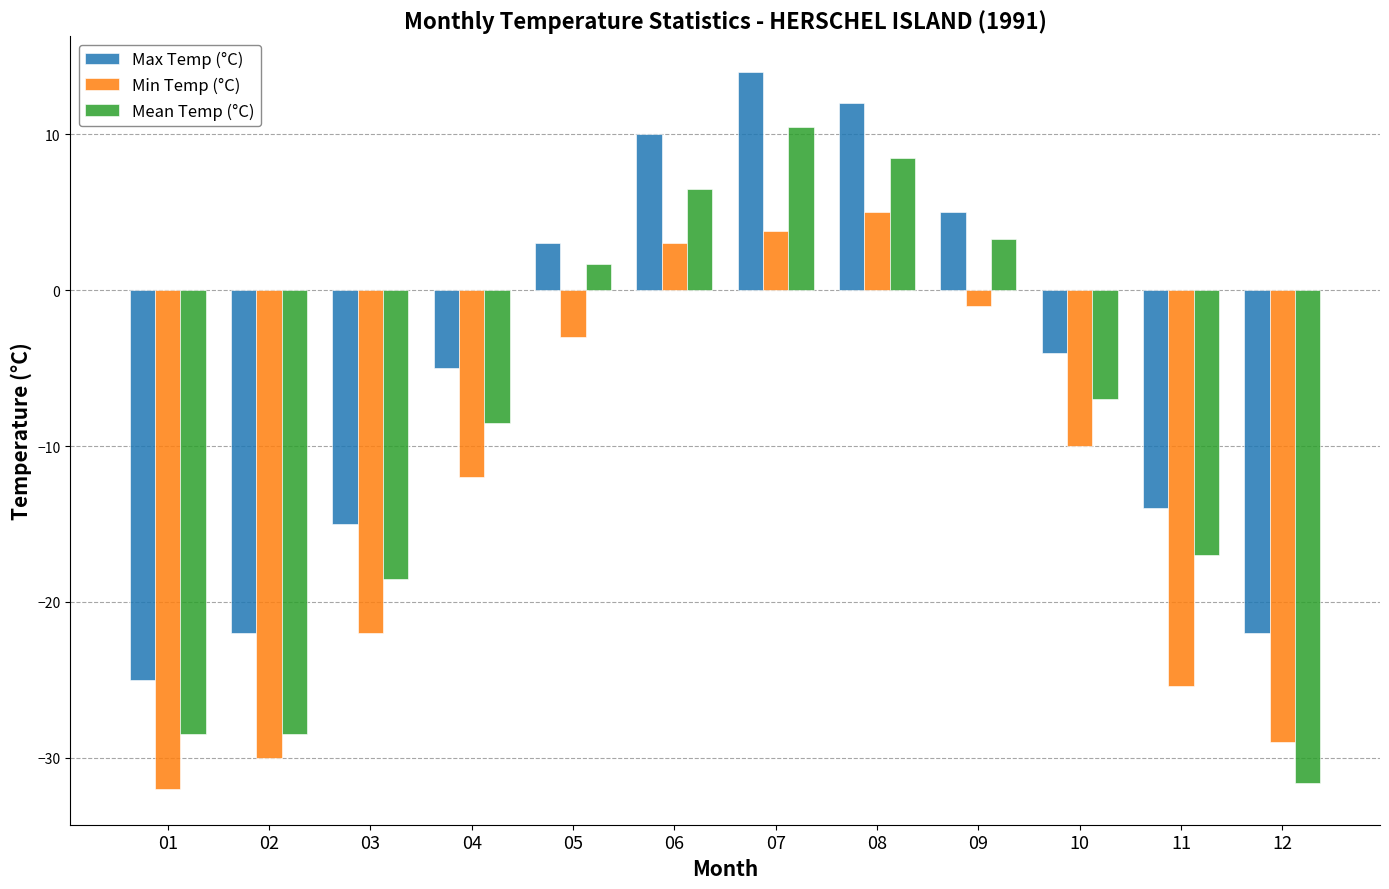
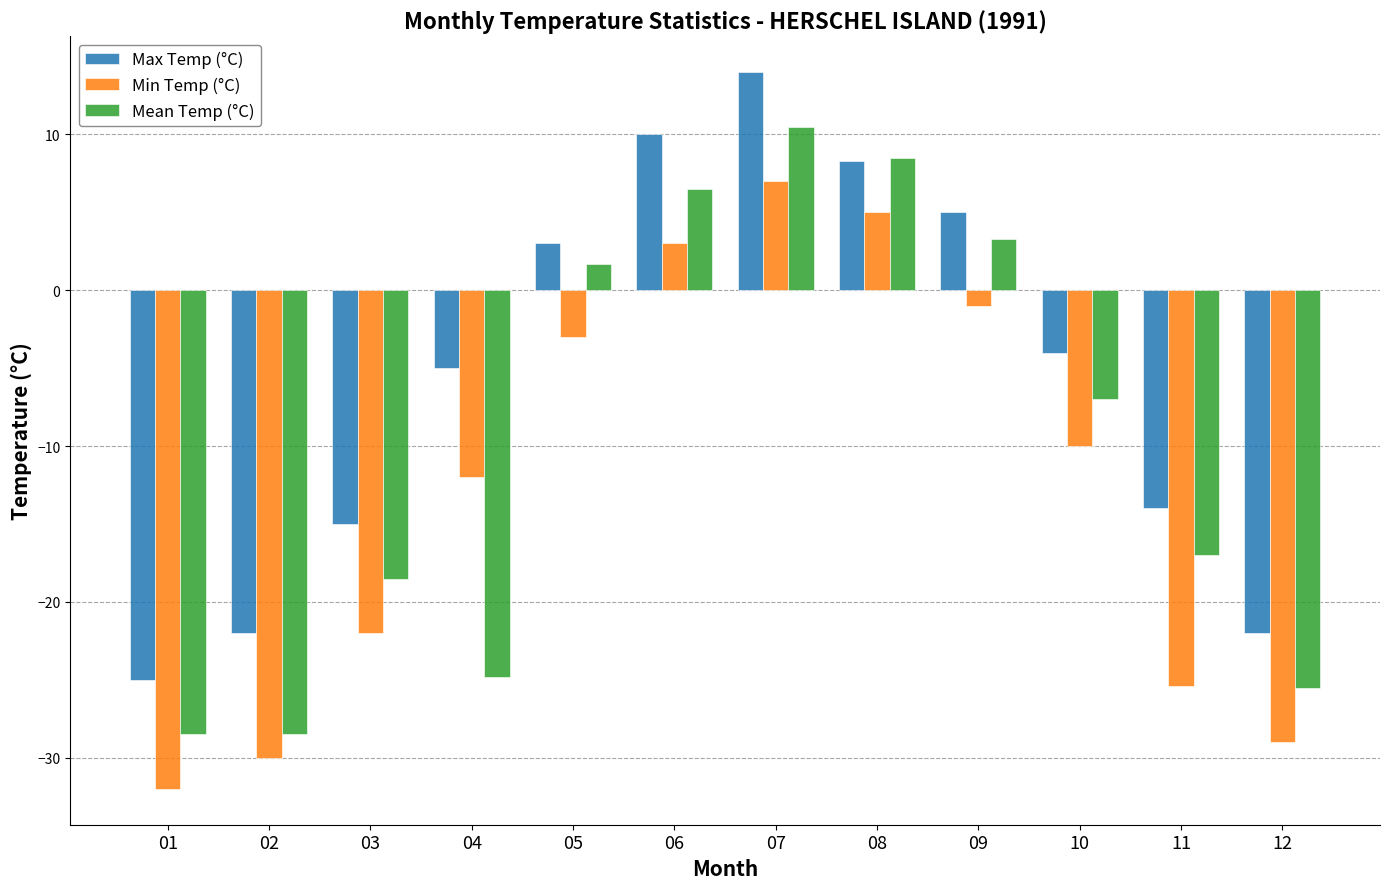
  {
    "Max Temp (°C)": {
      "01": -25.0,
      "02": -22.0,
      "03": -15.0,
      "04": -5.0,
      "05": 3.0,
      "06": 10.0,
      "07": 14.0,
-     "08": 12.0,
+     "08": 8.3,
      "09": 5.0,
      "10": -4.0,
      "11": -14.0,
      "12": -22.0
    },
    "Min Temp (°C)": {
      "01": -32.0,
      "02": -30.0,
      "03": -22.0,
      "04": -12.0,
      "05": -3.0,
      "06": 3.0,
-     "07": 3.8,
+     "07": 7.0,
      "08": 5.0,
      "09": -1.0,
      "10": -10.0,
      "11": -25.4,
      "12": -29.0
    },
    "Mean Temp (°C)": {
      "01": -28.5,
      "02": -28.5,
      "03": -18.5,
-     "04": -8.5,
+     "04": -24.8,
      "05": 1.7,
      "06": 6.5,
      "07": 10.5,
      "08": 8.5,
      "09": 3.3,
      "10": -7.0,
      "11": -17.0,
-     "12": -31.6
+     "12": -25.5
    }
  }
